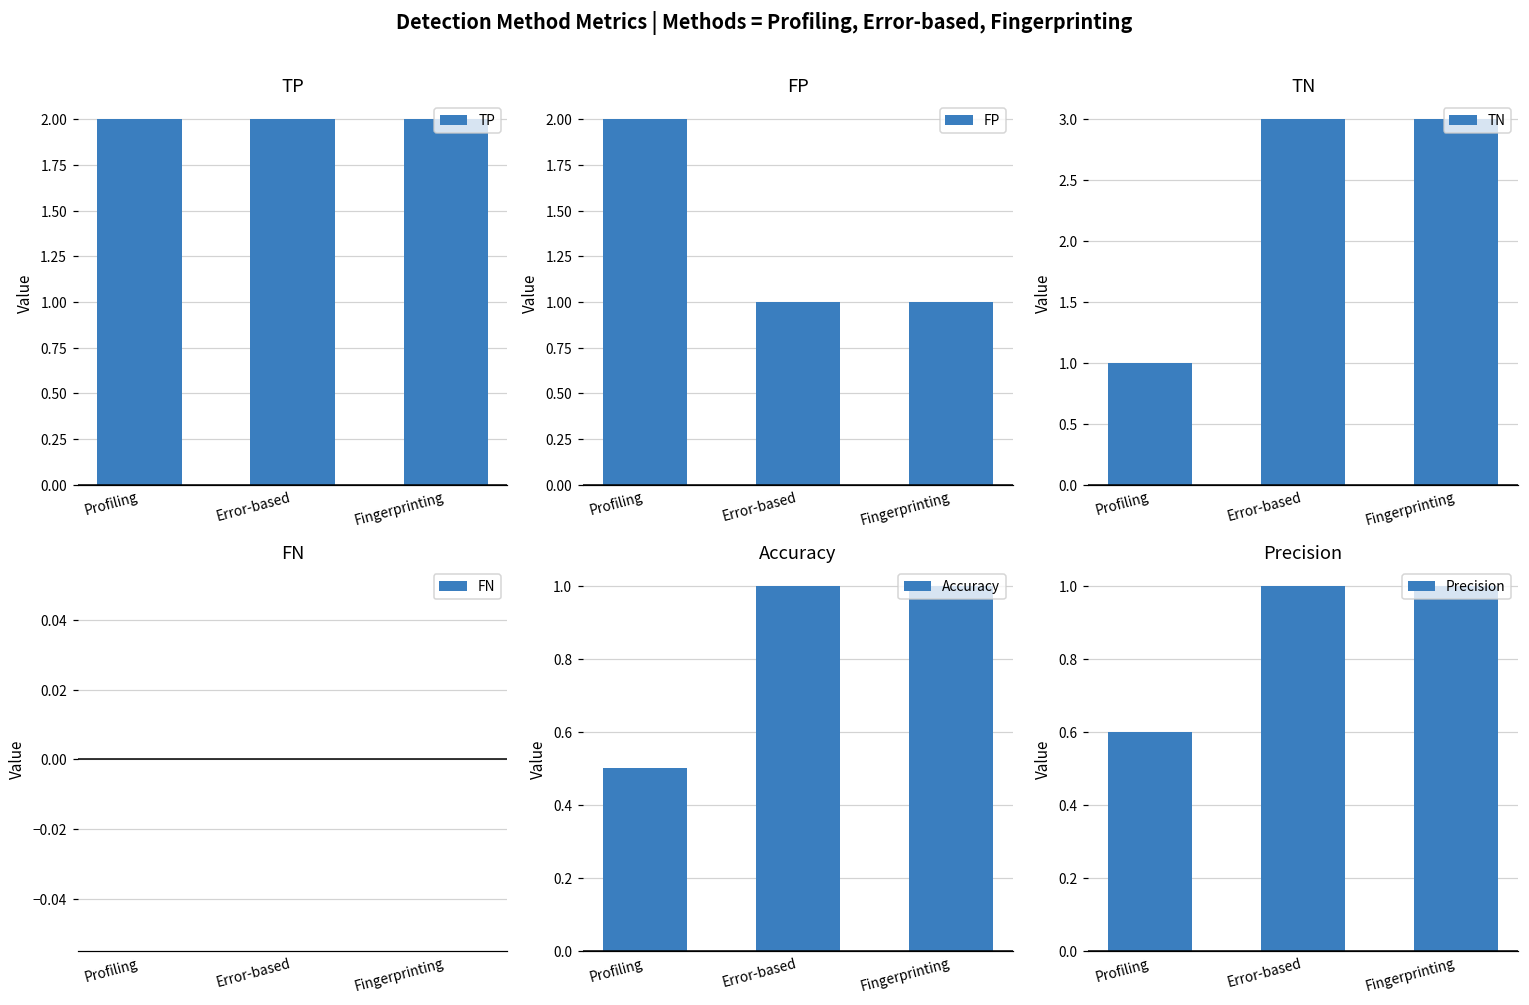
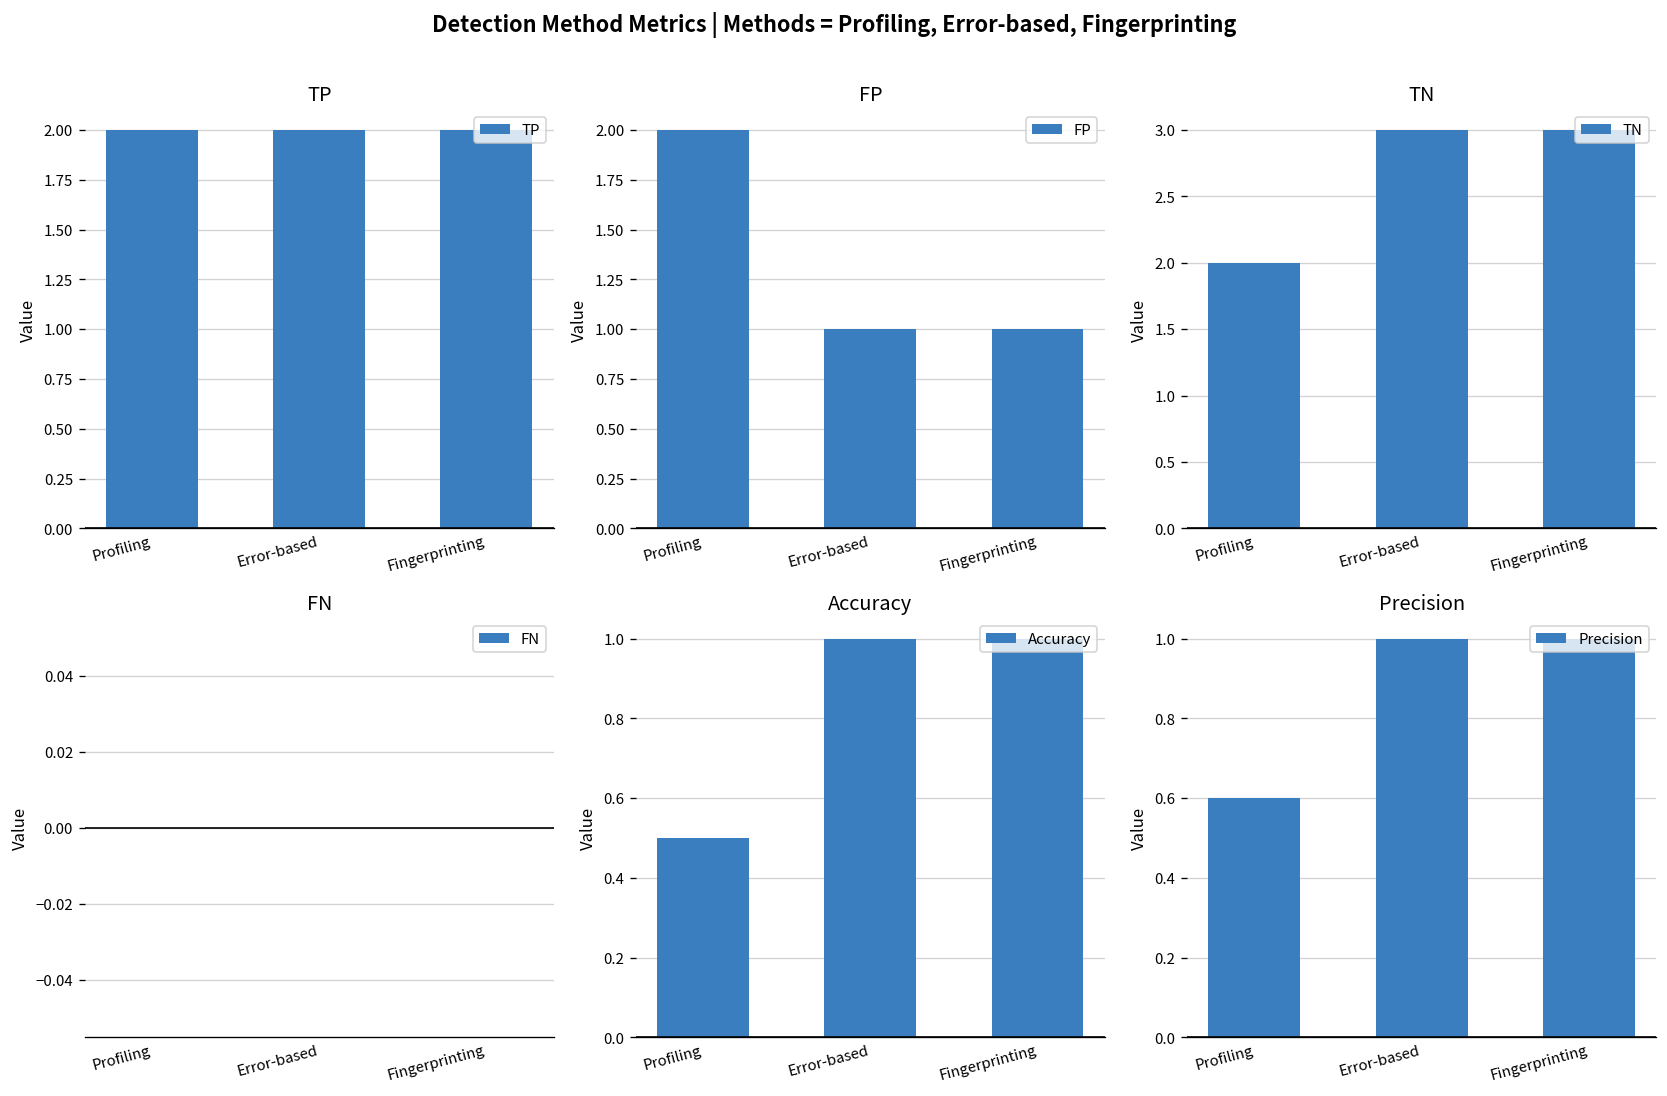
  {
    "TP": {
      "Profiling": 2.00,
      "Error-based": 2.00
    },
    "FP": {
      "Profiling": 2.00,
      "Error-based": 1.00,
      "Fingerprinting": 1.00
    },
    "TN": {
-     "Profiling": 1,
+     "Profiling": 2,
      "Error-based": 3
    },
    "FN": {
      "Profiling": 0.000,
      "Error-based": 0.000,
      "Fingerprinting": 0.000
    },
    "Accuracy": {
      "Profiling": 0.50,
      "Error-based": 1.00
    },
    "Precision": {
      "Profiling": 0.60,
      "Error-based": 1.00
    }
  }
